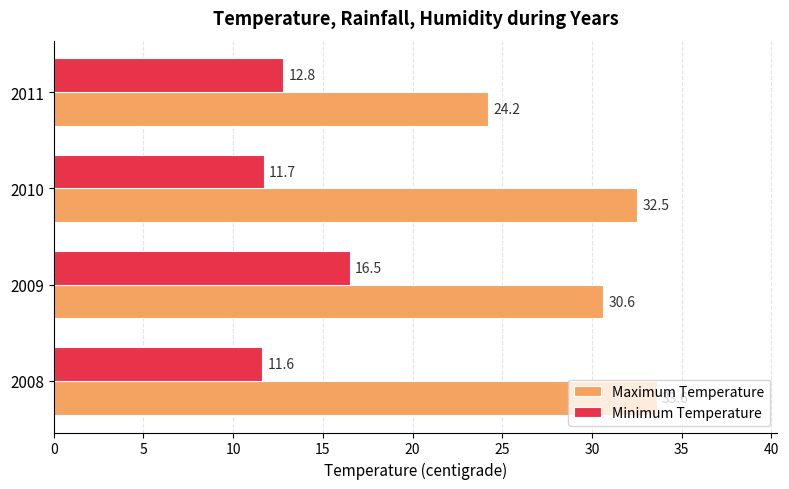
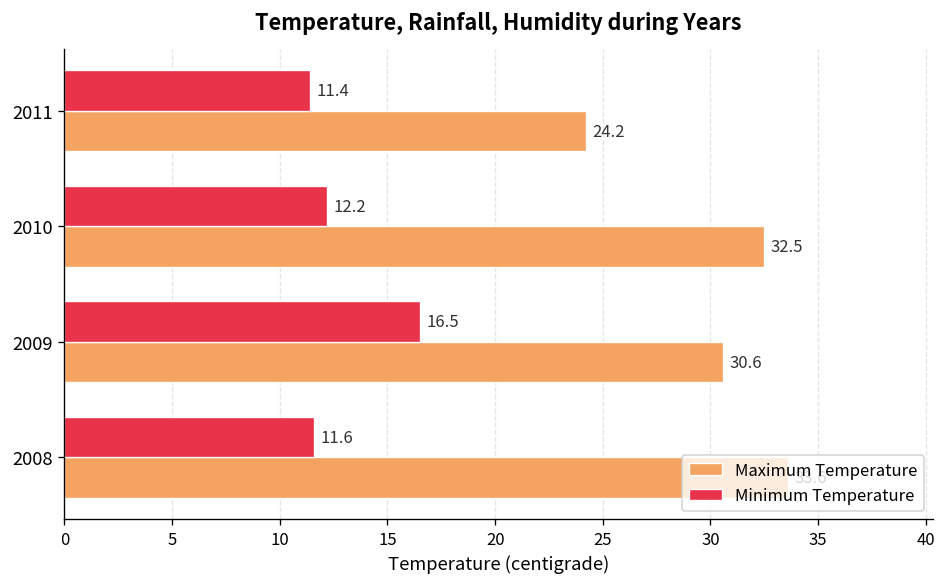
  {
    "Maximum Temperature": {
      "2011": 24.2,
      "2010": 32.5,
      "2009": 30.6
    },
    "Minimum Temperature": {
-     "2011": 12.8,
-     "2010": 11.7,
+     "2011": 11.4,
+     "2010": 12.2,
      "2009": 16.5,
      "2008": 11.6
    }
  }
